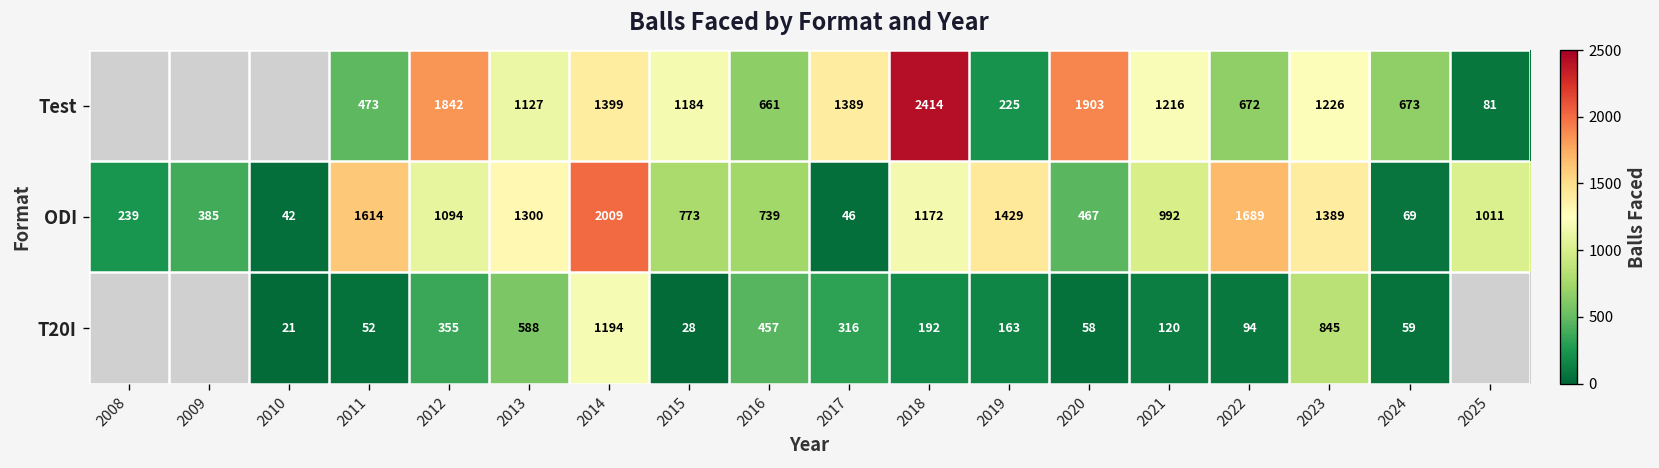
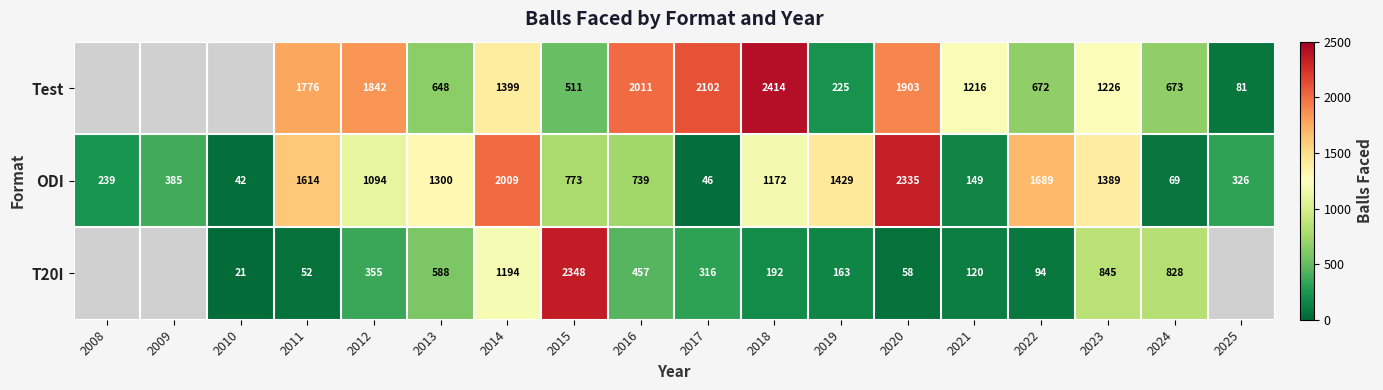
  {
    "Test": {
-     "2011": 473,
+     "2011": 1776,
      "2012": 1842,
-     "2013": 1127,
+     "2013": 648,
      "2014": 1399,
-     "2015": 1184,
-     "2016": 661,
-     "2017": 1389,
+     "2015": 511,
+     "2016": 2011,
+     "2017": 2102,
      "2018": 2414,
      "2019": 225,
      "2020": 1903,
      "2021": 1216,
      "2022": 672,
      "2023": 1226,
      "2024": 673,
      "2025": 81
    },
    "ODI": {
      "2008": 239,
      "2009": 385,
      "2010": 42,
      "2011": 1614,
      "2012": 1094,
      "2013": 1300,
      "2014": 2009,
      "2015": 773,
      "2016": 739,
      "2017": 46,
      "2018": 1172,
      "2019": 1429,
-     "2020": 467,
-     "2021": 992,
+     "2020": 2335,
+     "2021": 149,
      "2022": 1689,
      "2023": 1389,
      "2024": 69,
-     "2025": 1011
+     "2025": 326
    },
    "T20I": {
      "2010": 21,
      "2011": 52,
      "2012": 355,
      "2013": 588,
      "2014": 1194,
-     "2015": 28,
+     "2015": 2348,
      "2016": 457,
      "2017": 316,
      "2018": 192,
      "2019": 163,
      "2020": 58,
      "2021": 120,
      "2022": 94,
      "2023": 845,
-     "2024": 59
+     "2024": 828
    }
  }
